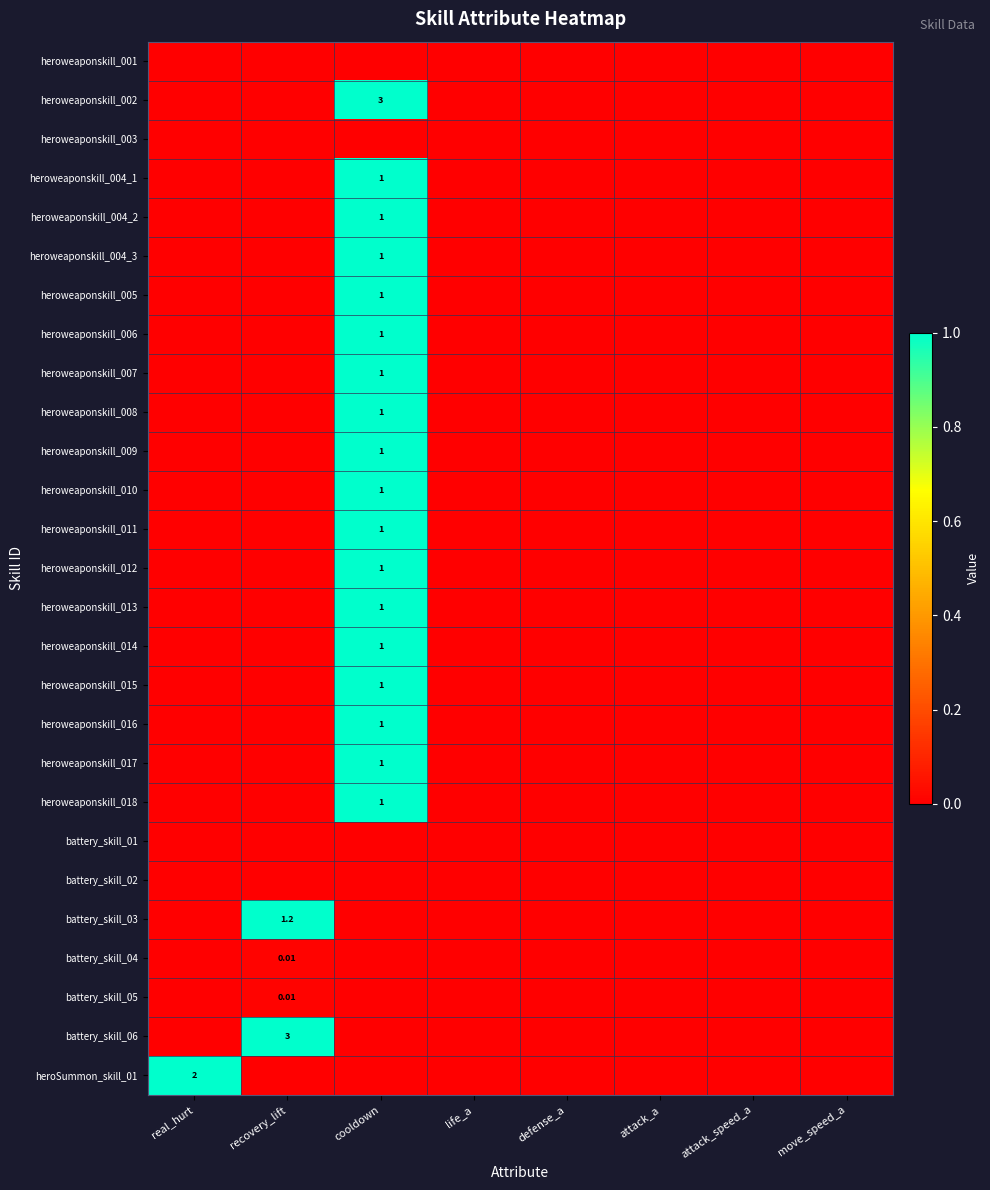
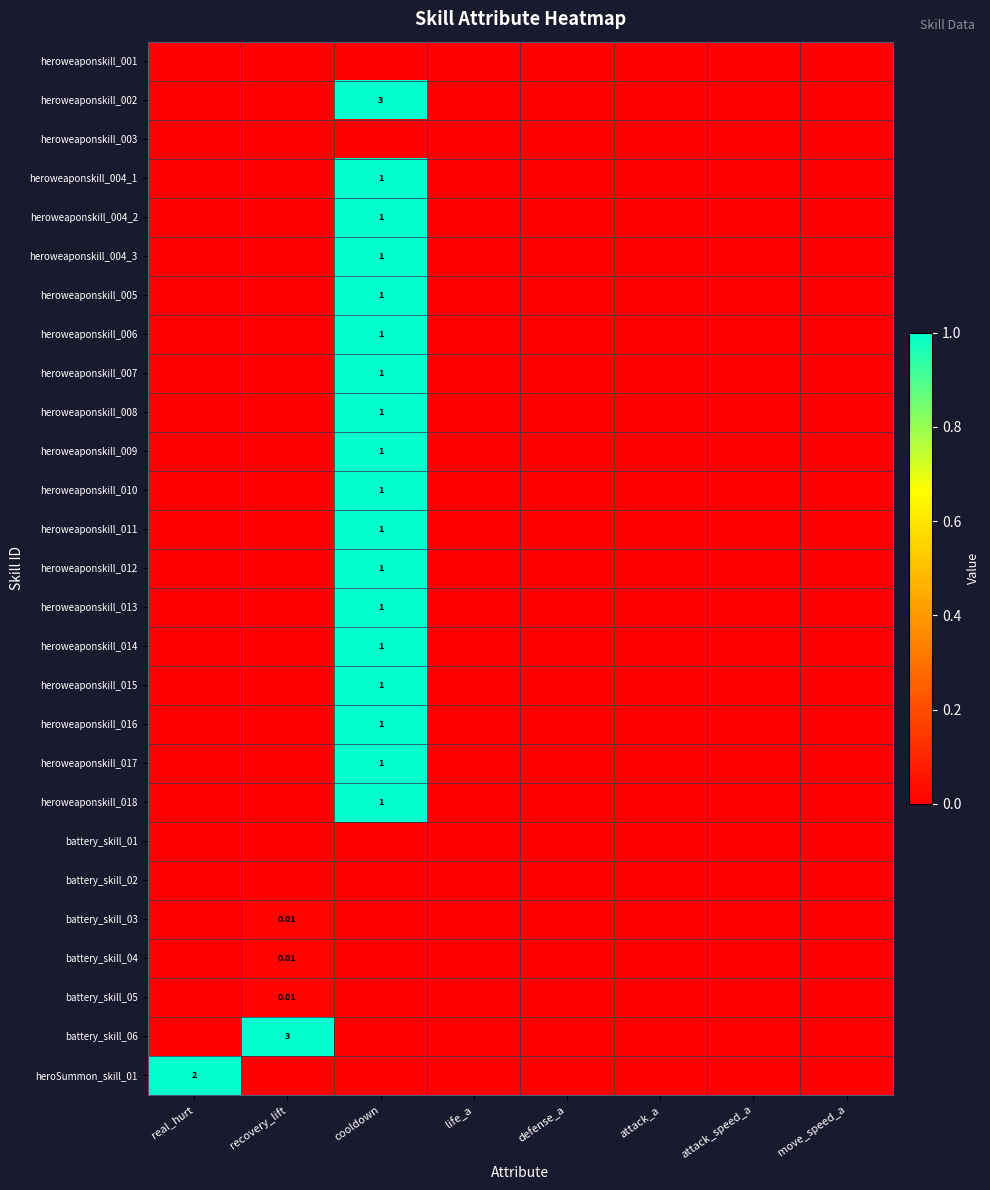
  {
    "heroweaponskill_002": {
      "cooldown": 3
    },
    "heroweaponskill_004_1": {
      "cooldown": 1
    },
    "heroweaponskill_004_2": {
      "cooldown": 1
    },
    "heroweaponskill_004_3": {
      "cooldown": 1
    },
    "heroweaponskill_005": {
      "cooldown": 1
    },
    "heroweaponskill_006": {
      "cooldown": 1
    },
    "heroweaponskill_007": {
      "cooldown": 1
    },
    "heroweaponskill_008": {
      "cooldown": 1
    },
    "heroweaponskill_009": {
      "cooldown": 1
    },
    "heroweaponskill_010": {
      "cooldown": 1
    },
    "heroweaponskill_011": {
      "cooldown": 1
    },
    "heroweaponskill_012": {
      "cooldown": 1
    },
    "heroweaponskill_013": {
      "cooldown": 1
    },
    "heroweaponskill_014": {
      "cooldown": 1
    },
    "heroweaponskill_015": {
      "cooldown": 1
    },
    "heroweaponskill_016": {
      "cooldown": 1
    },
    "heroweaponskill_017": {
      "cooldown": 1
    },
    "heroweaponskill_018": {
      "cooldown": 1
    },
    "battery_skill_03": {
-     "recovery_lift": 1.2
+     "recovery_lift": 0.01
    },
    "battery_skill_04": {
      "recovery_lift": 0.01
    },
    "battery_skill_05": {
      "recovery_lift": 0.01
    },
    "battery_skill_06": {
      "recovery_lift": 3
    },
    "heroSummon_skill_01": {
      "real_hurt": 2
    }
  }
